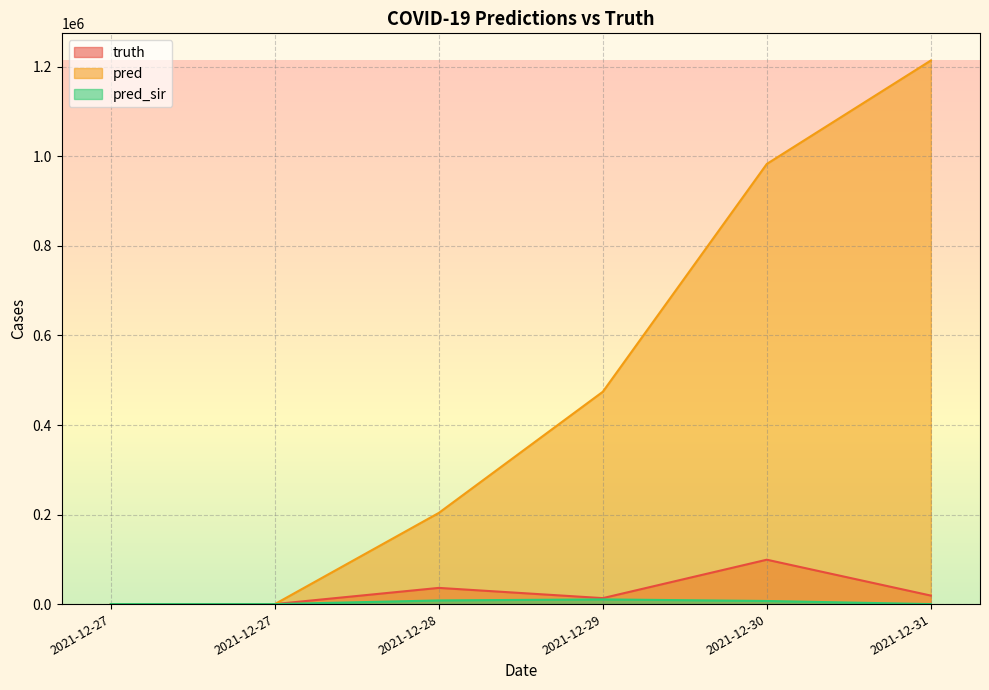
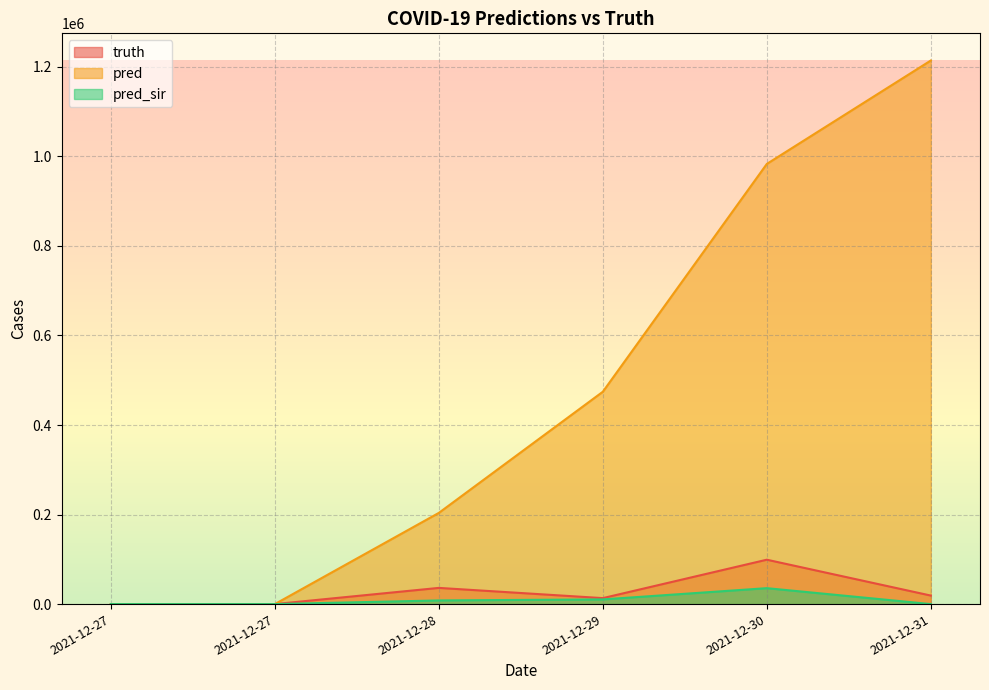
  {
    "truth": {
      "2021-12-28": 40000,
      "2021-12-30": 100000,
      "2021-12-31": 20000
    },
    "pred": {
      "2021-12-28": 200000,
      "2021-12-29": 470000,
      "2021-12-30": 980000,
      "2021-12-31": 1210000
    },
    "pred_sir": {
      "2021-12-28": 10000,
-     "2021-12-30": 10000,
+     "2021-12-30": 40000,
      "2021-12-31": 0
    }
  }
